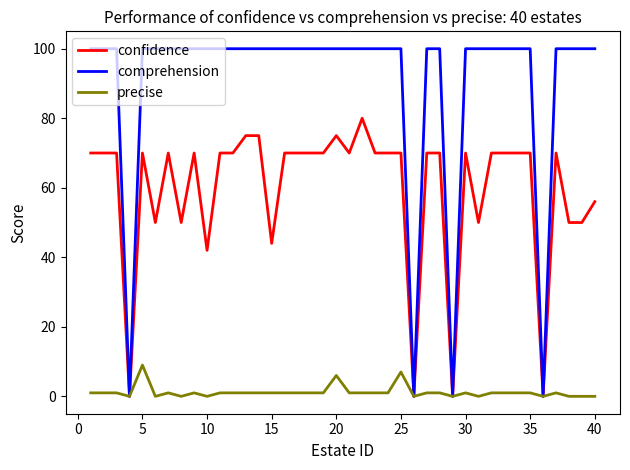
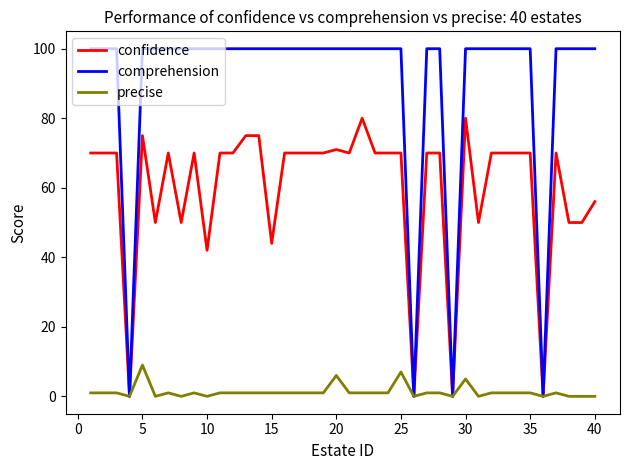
  {
    "confidence": {
-     "5": 70,
+     "5": 75,
      "10": 42,
      "15": 44,
-     "20": 75,
+     "20": 71,
      "25": 70,
-     "30": 70,
+     "30": 80,
      "35": 70,
      "40": 56
    },
    "comprehension": {
      "15": 100,
      "20": 100,
      "25": 100,
      "30": 100,
      "35": 100,
      "40": 100
    },
    "precise": {
      "5": 9,
      "10": 0,
      "15": 1,
      "20": 6,
      "25": 7,
-     "30": 1,
+     "30": 5,
      "35": 1,
      "40": 0
    }
  }
